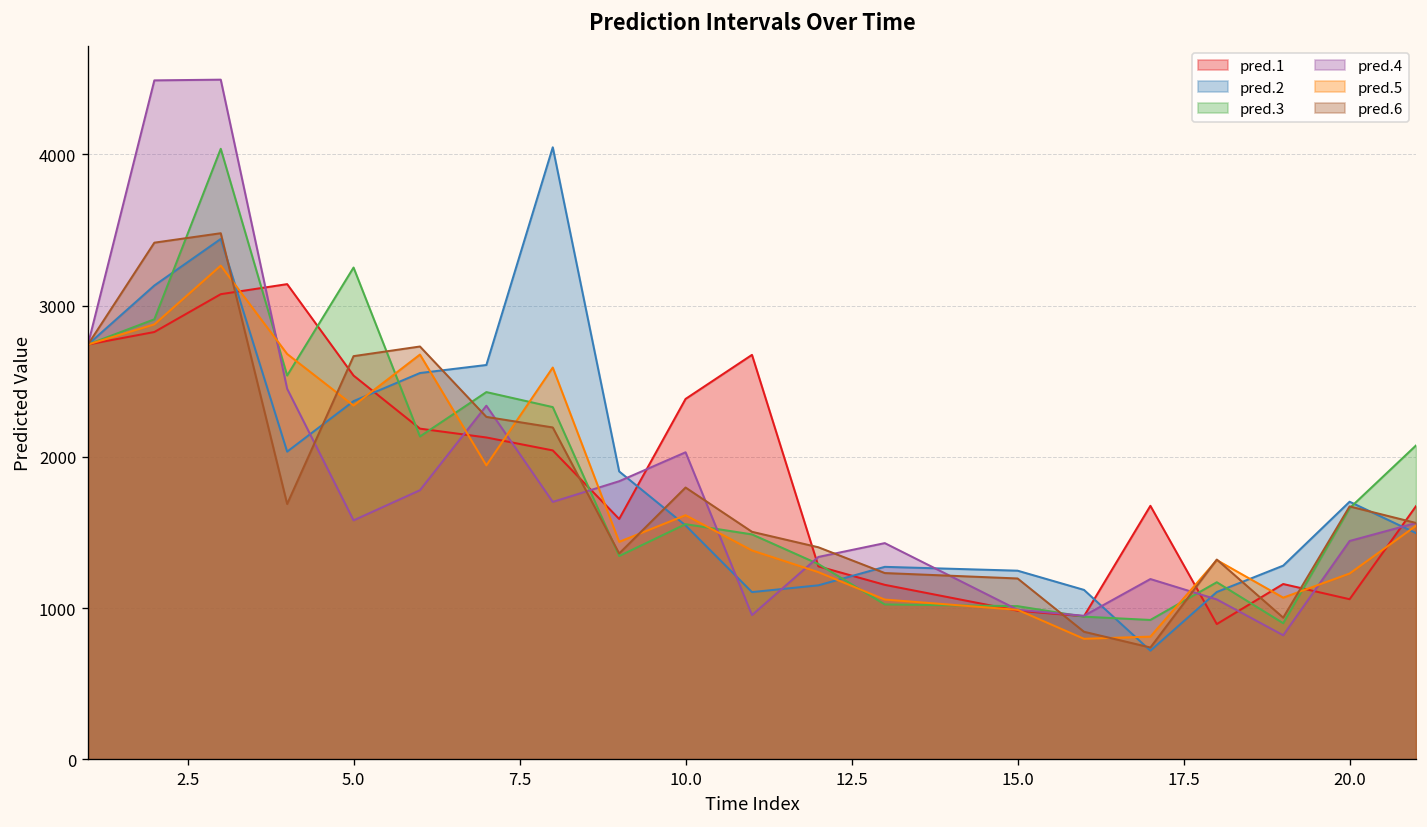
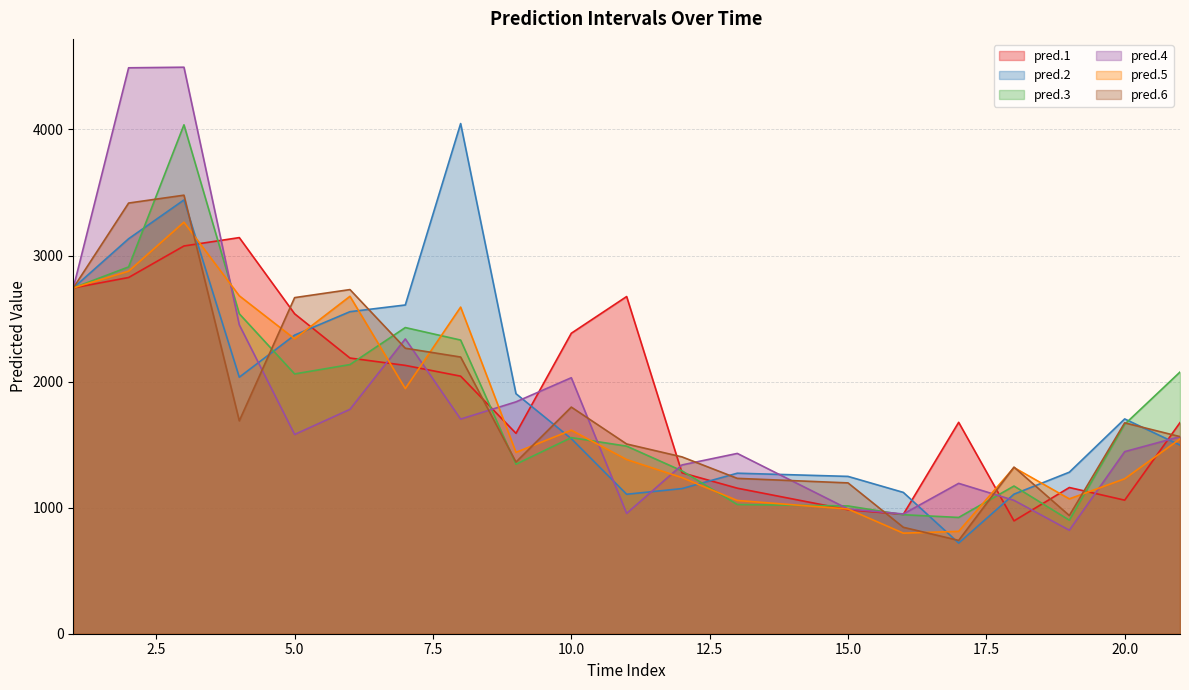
  {
    "pred.3": {
-     "5.0": 3250,
+     "5.0": 2060,
      "15.0": 1010
    }
  }
